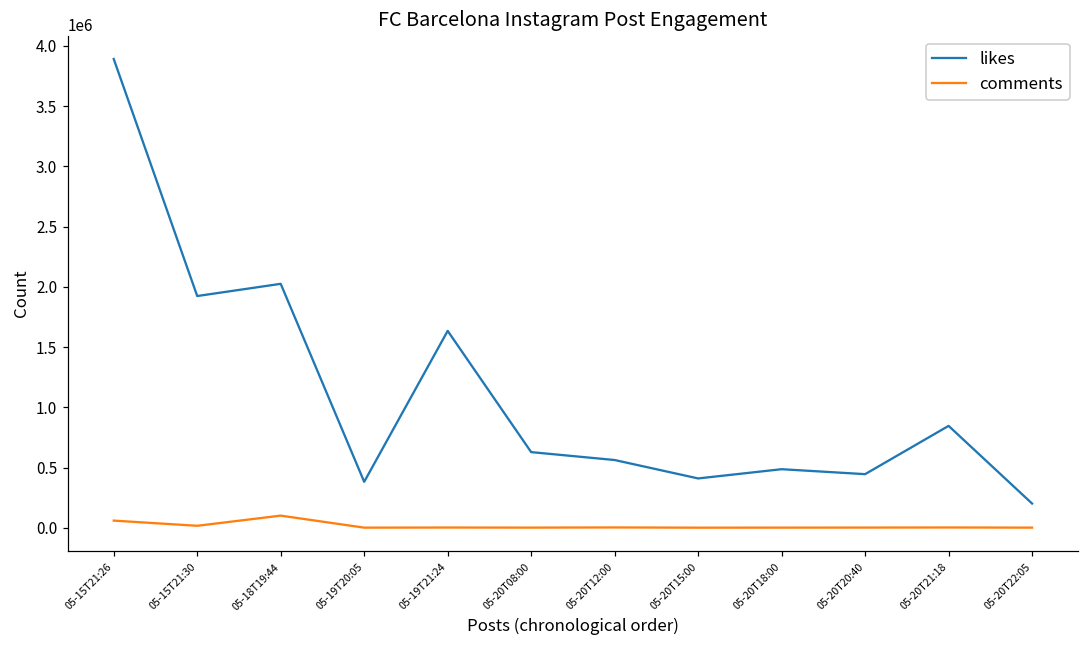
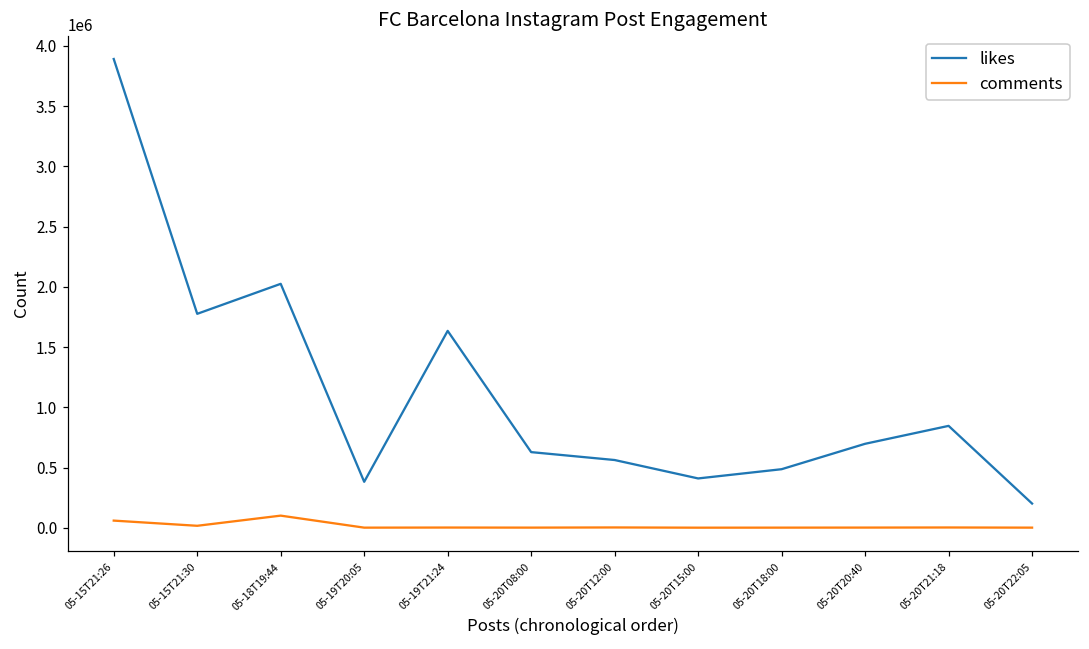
  {
    "likes": {
      "05-15T21:26": 3890000,
-     "05-15T21:30": 1920000,
+     "05-15T21:30": 1780000,
      "05-18T19:44": 2020000,
      "05-19T20:05": 380000,
      "05-19T21:24": 1630000,
      "05-20T08:00": 630000,
      "05-20T12:00": 560000,
      "05-20T15:00": 410000,
      "05-20T18:00": 490000,
-     "05-20T20:40": 440000,
+     "05-20T20:40": 700000,
      "05-20T21:18": 850000,
      "05-20T22:05": 200000
    },
    "comments": {
      "05-15T21:26": 60000,
      "05-15T21:30": 20000,
      "05-18T19:44": 100000,
      "05-19T20:05": 0,
      "05-19T21:24": 0,
      "05-20T08:00": 0,
      "05-20T12:00": 0,
      "05-20T15:00": 0,
      "05-20T18:00": 0,
      "05-20T20:40": 0,
      "05-20T21:18": 0,
      "05-20T22:05": 0
    }
  }
